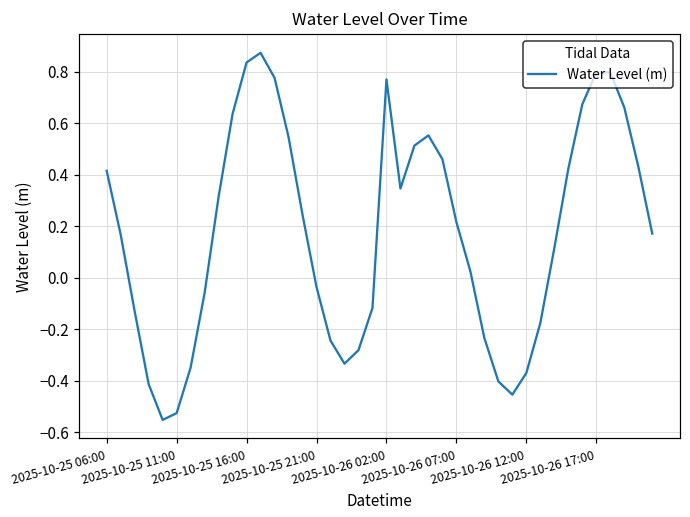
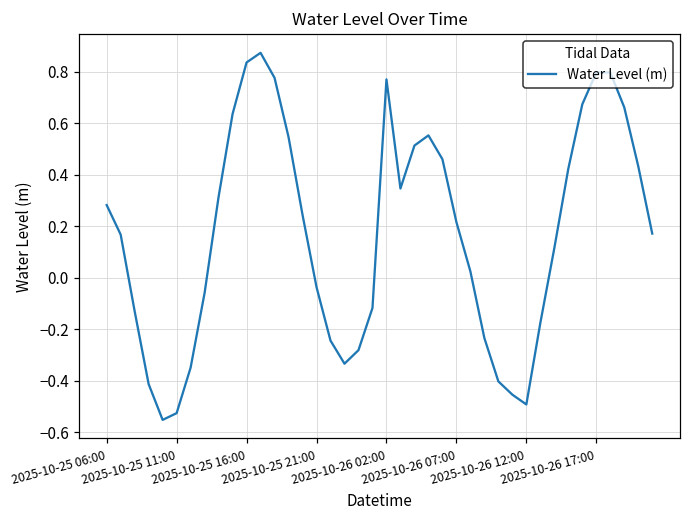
  {
-   "2025-10-25 06:00": 0.42,
+   "2025-10-25 06:00": 0.28,
    "2025-10-25 11:00": -0.52,
    "2025-10-25 16:00": 0.84,
    "2025-10-25 21:00": -0.04,
    "2025-10-26 02:00": 0.77,
    "2025-10-26 07:00": 0.22,
-   "2025-10-26 12:00": -0.37
+   "2025-10-26 12:00": -0.49
  }
